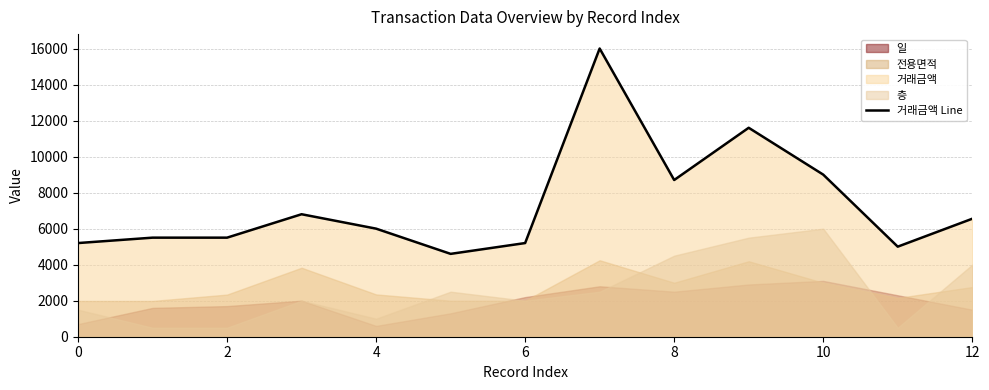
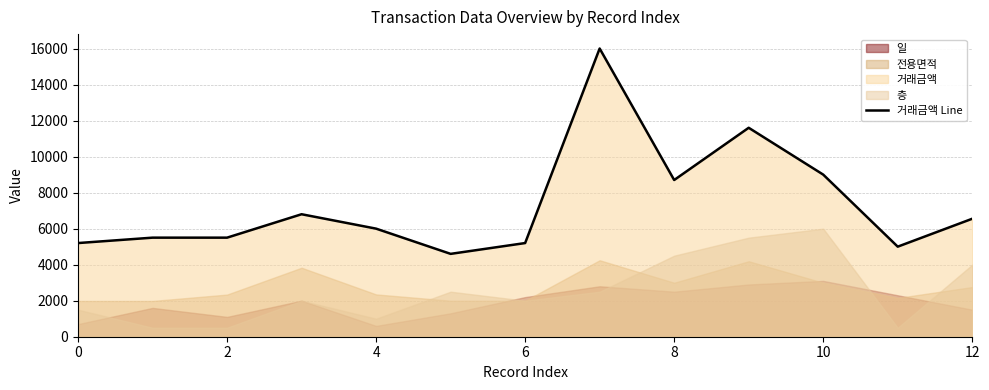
  {
    "일": {
      "0": 700,
-     "2": 1700,
+     "2": 1100,
      "4": 600,
      "6": 2200,
      "8": 2500,
      "12": 1500
    }
  }
